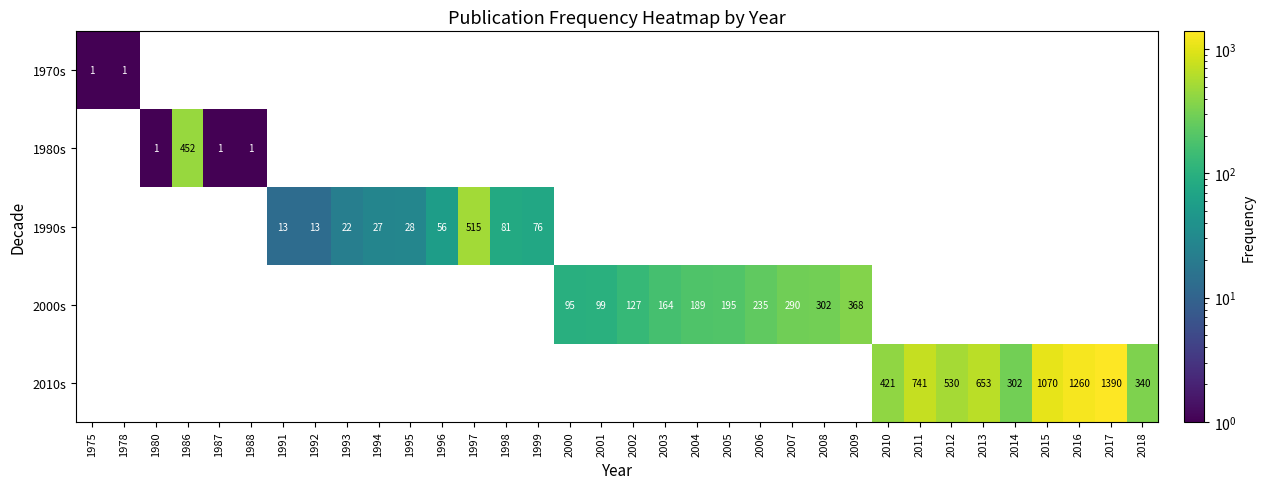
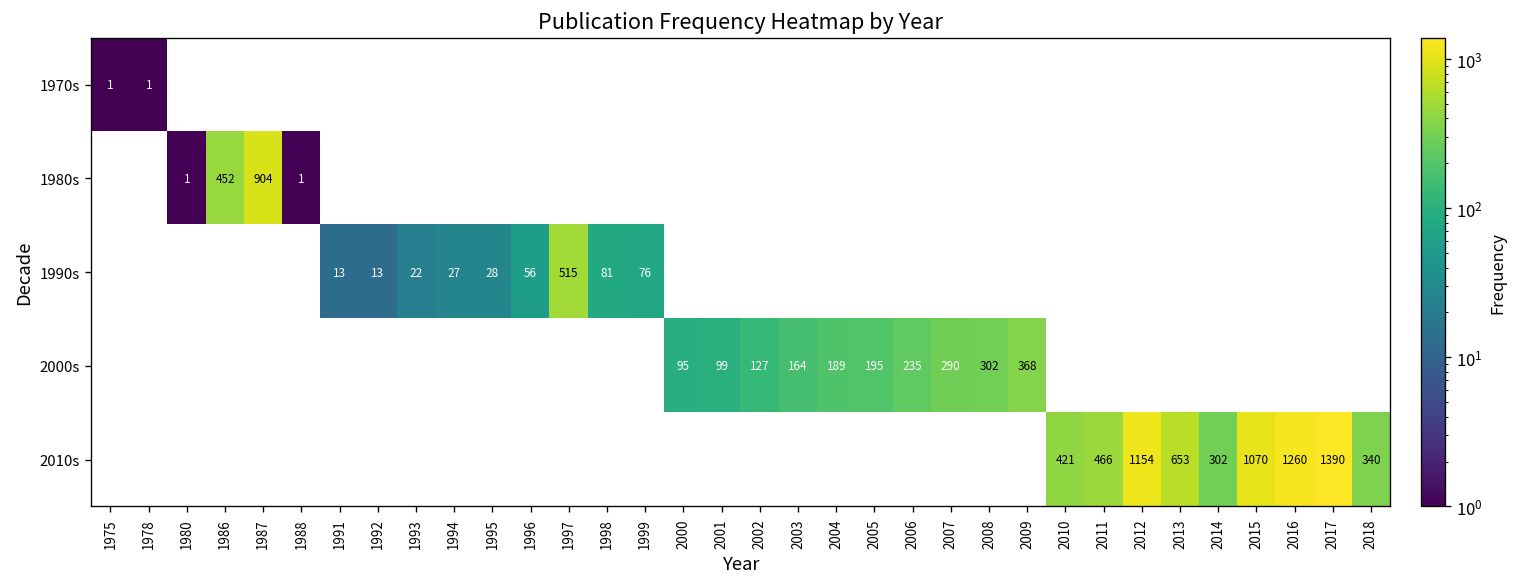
  {
    "1970s": {
      "1975": 1,
      "1978": 1
    },
    "1980s": {
      "1980": 1,
      "1986": 452,
-     "1987": 1,
+     "1987": 904,
      "1988": 1
    },
    "1990s": {
      "1991": 13,
      "1992": 13,
      "1993": 22,
      "1994": 27,
      "1995": 28,
      "1996": 56,
      "1997": 515,
      "1998": 81,
      "1999": 76
    },
    "2000s": {
      "2000": 95,
      "2001": 99,
      "2002": 127,
      "2003": 164,
      "2004": 189,
      "2005": 195,
      "2006": 235,
      "2007": 290,
      "2008": 302,
      "2009": 368
    },
    "2010s": {
      "2010": 421,
-     "2011": 741,
-     "2012": 530,
+     "2011": 466,
+     "2012": 1154,
      "2013": 653,
      "2014": 302,
      "2015": 1070,
      "2016": 1260,
      "2017": 1390,
      "2018": 340
    }
  }
